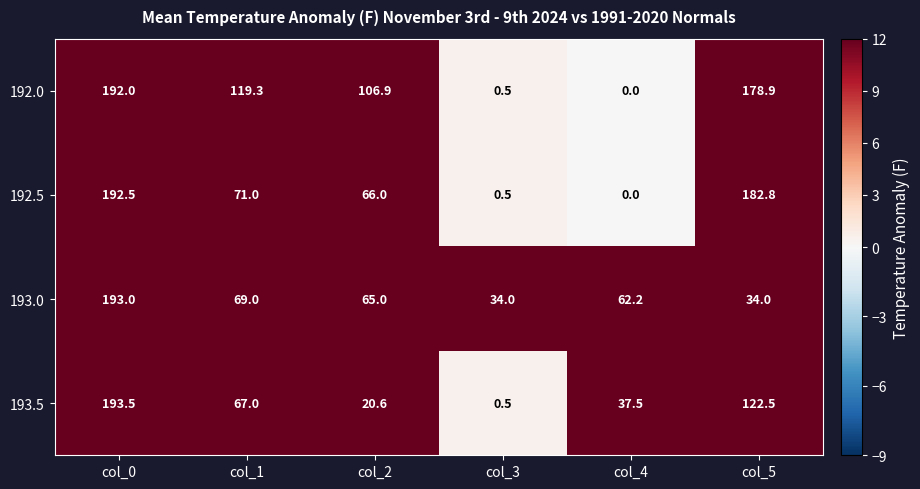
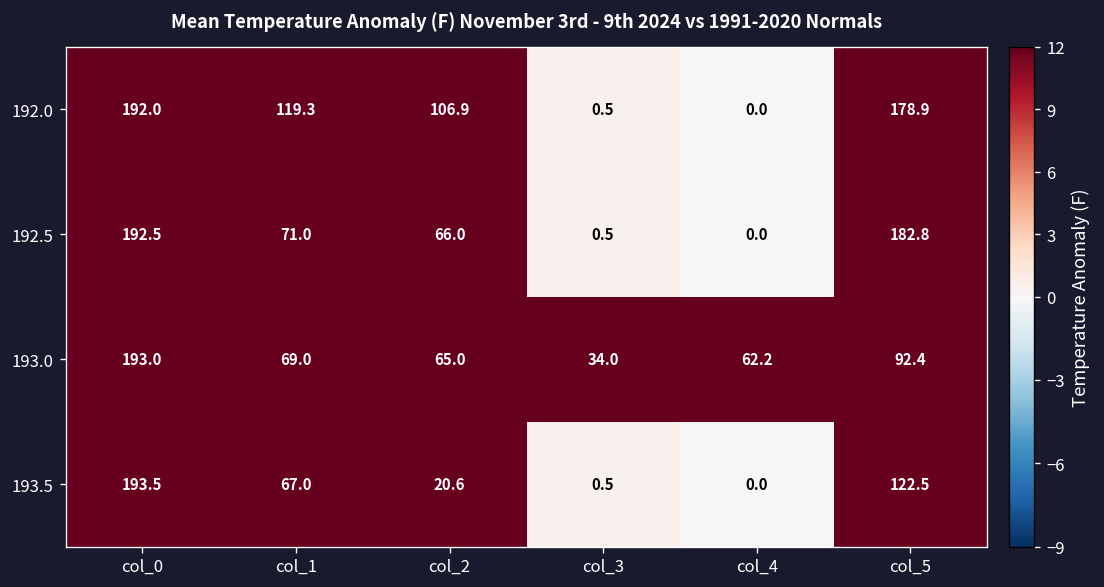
  {
    "192.0": {
      "col_0": 192.0,
      "col_1": 119.3,
      "col_2": 106.9,
      "col_3": 0.5,
      "col_4": 0.0,
      "col_5": 178.9
    },
    "192.5": {
      "col_0": 192.5,
      "col_1": 71.0,
      "col_2": 66.0,
      "col_3": 0.5,
      "col_4": 0.0,
      "col_5": 182.8
    },
    "193.0": {
      "col_0": 193.0,
      "col_1": 69.0,
      "col_2": 65.0,
      "col_3": 34.0,
      "col_4": 62.2,
-     "col_5": 34.0
+     "col_5": 92.4
    },
    "193.5": {
      "col_0": 193.5,
      "col_1": 67.0,
      "col_2": 20.6,
      "col_3": 0.5,
-     "col_4": 37.5,
+     "col_4": 0.0,
      "col_5": 122.5
    }
  }
